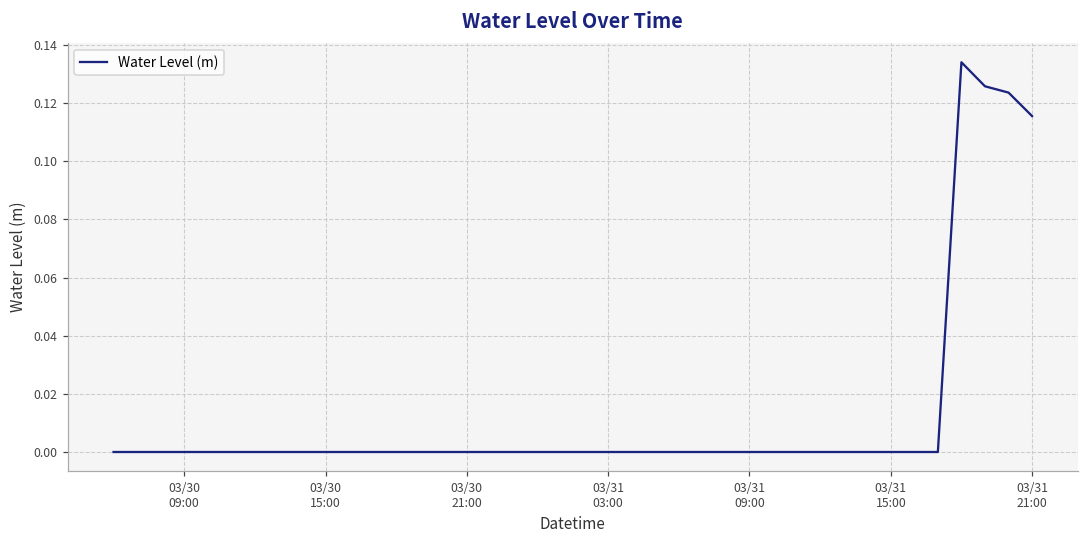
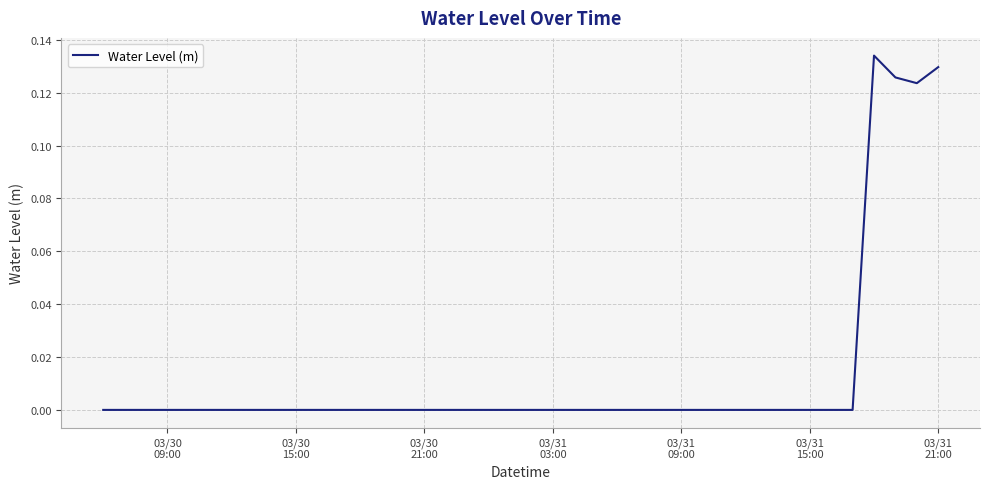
  {
    "03/30 09:00": 0.000,
    "03/30 15:00": 0.000,
    "03/30 21:00": 0.000,
    "03/31 03:00": 0.000,
    "03/31 09:00": 0.000,
    "03/31 15:00": 0.000,
-   "03/31 21:00": 0.116
+   "03/31 21:00": 0.130
  }
